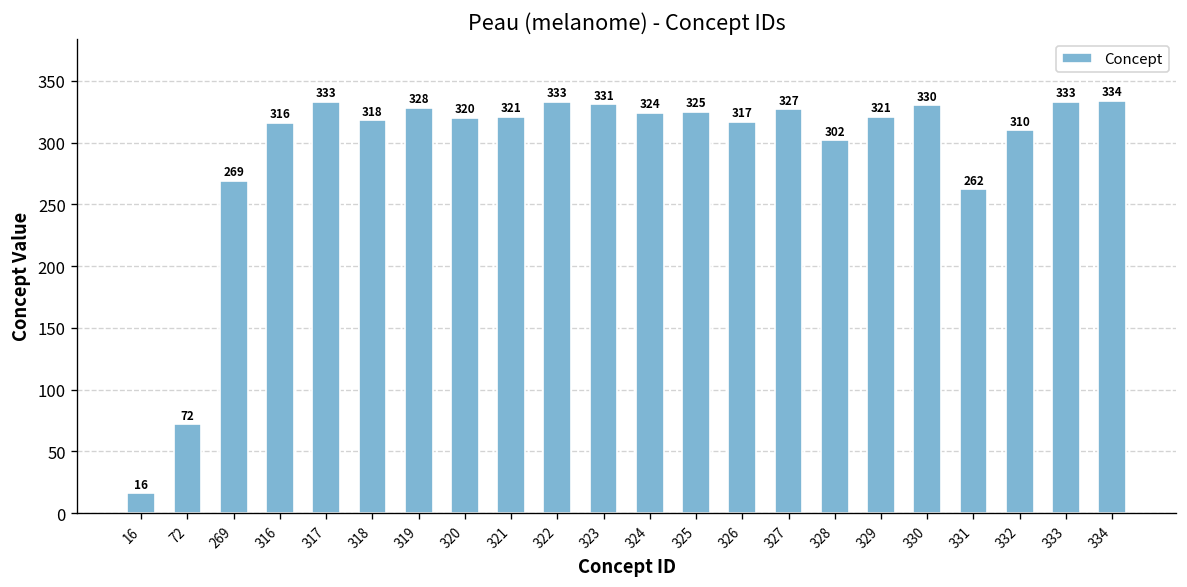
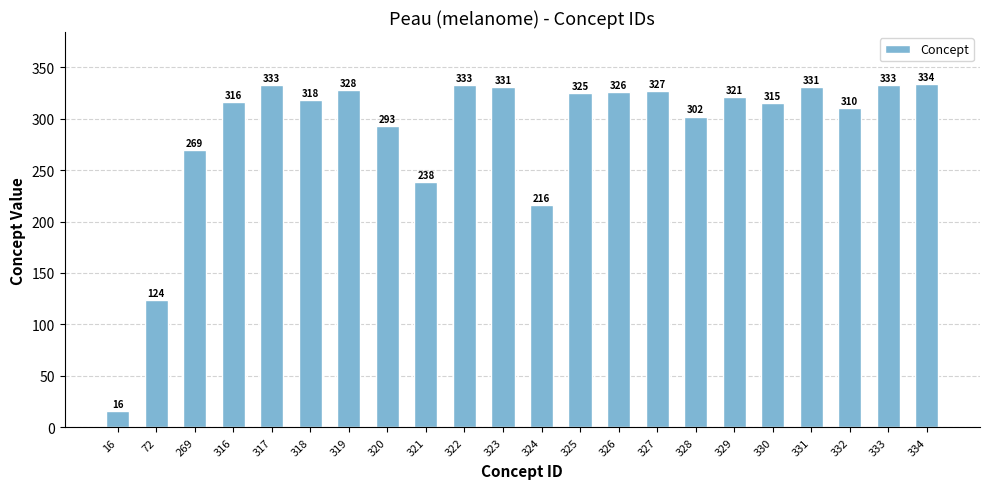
  {
    "16": 16,
-   "72": 72,
+   "72": 124,
    "269": 269,
    "316": 316,
    "317": 333,
    "318": 318,
    "319": 328,
-   "320": 320,
-   "321": 321,
+   "320": 293,
+   "321": 238,
    "322": 333,
    "323": 331,
-   "324": 324,
+   "324": 216,
    "325": 325,
-   "326": 317,
+   "326": 326,
    "327": 327,
    "328": 302,
    "329": 321,
-   "330": 330,
-   "331": 262,
+   "330": 315,
+   "331": 331,
    "332": 310,
    "333": 333,
    "334": 334
  }
